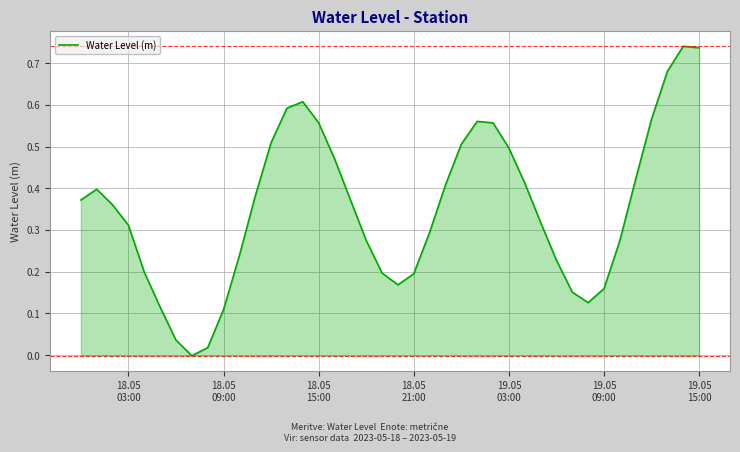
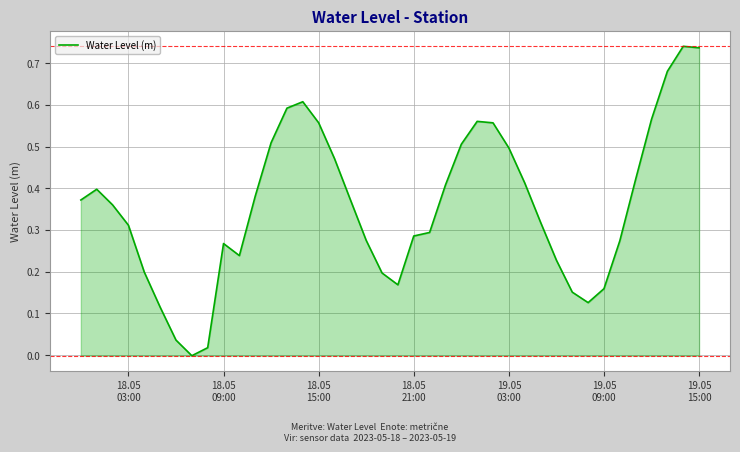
  {
    "18.05 03:00": 0.31,
-   "18.05 09:00": 0.11,
+   "18.05 09:00": 0.27,
    "18.05 15:00": 0.56,
-   "18.05 21:00": 0.19,
+   "18.05 21:00": 0.29,
    "19.05 03:00": 0.50,
    "19.05 09:00": 0.16,
    "19.05 15:00": 0.74
  }
